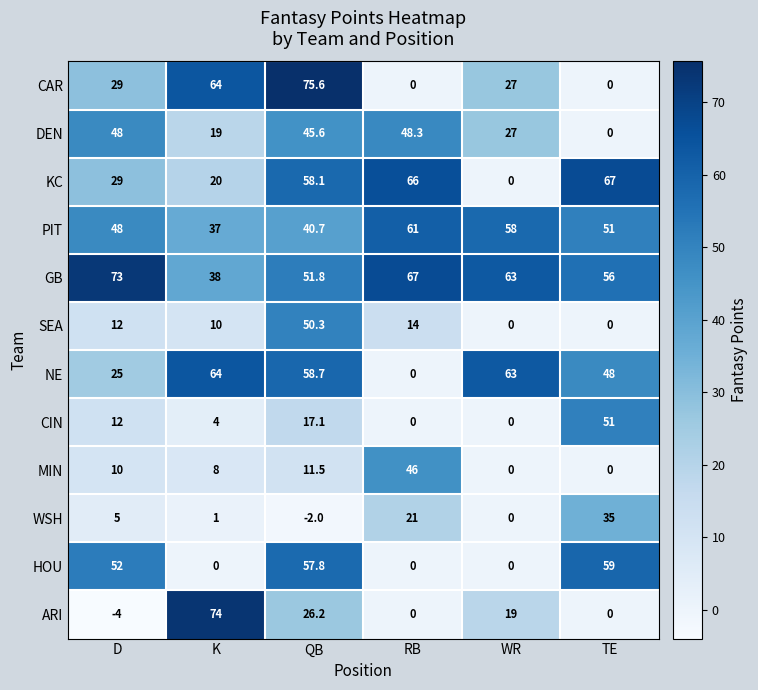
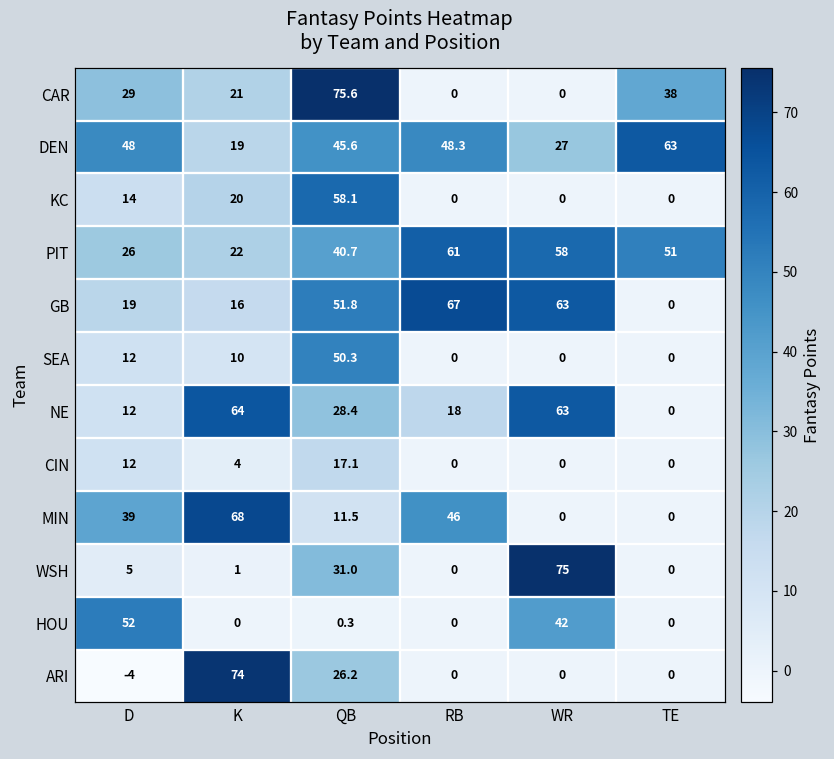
  {
    "CAR": {
      "D": 29,
-     "K": 64,
+     "K": 21,
      "QB": 75.6,
      "RB": 0,
-     "WR": 27,
-     "TE": 0
+     "WR": 0,
+     "TE": 38
    },
    "DEN": {
      "D": 48,
      "K": 19,
      "QB": 45.6,
      "RB": 48.3,
      "WR": 27,
-     "TE": 0
+     "TE": 63
    },
    "KC": {
-     "D": 29,
+     "D": 14,
      "K": 20,
      "QB": 58.1,
-     "RB": 66,
+     "RB": 0,
      "WR": 0,
-     "TE": 67
+     "TE": 0
    },
    "PIT": {
-     "D": 48,
-     "K": 37,
+     "D": 26,
+     "K": 22,
      "QB": 40.7,
      "RB": 61,
      "WR": 58,
      "TE": 51
    },
    "GB": {
-     "D": 73,
-     "K": 38,
+     "D": 19,
+     "K": 16,
      "QB": 51.8,
      "RB": 67,
      "WR": 63,
-     "TE": 56
+     "TE": 0
    },
    "SEA": {
      "D": 12,
      "K": 10,
      "QB": 50.3,
-     "RB": 14,
+     "RB": 0,
      "WR": 0,
      "TE": 0
    },
    "NE": {
-     "D": 25,
+     "D": 12,
      "K": 64,
-     "QB": 58.7,
-     "RB": 0,
+     "QB": 28.4,
+     "RB": 18,
      "WR": 63,
-     "TE": 48
+     "TE": 0
    },
    "CIN": {
      "D": 12,
      "K": 4,
      "QB": 17.1,
      "RB": 0,
      "WR": 0,
-     "TE": 51
+     "TE": 0
    },
    "MIN": {
-     "D": 10,
-     "K": 8,
+     "D": 39,
+     "K": 68,
      "QB": 11.5,
      "RB": 46,
      "WR": 0,
      "TE": 0
    },
    "WSH": {
      "D": 5,
      "K": 1,
-     "QB": -2.0,
-     "RB": 21,
-     "WR": 0,
-     "TE": 35
+     "QB": 31.0,
+     "RB": 0,
+     "WR": 75,
+     "TE": 0
    },
    "HOU": {
      "D": 52,
      "K": 0,
-     "QB": 57.8,
+     "QB": 0.3,
      "RB": 0,
-     "WR": 0,
-     "TE": 59
+     "WR": 42,
+     "TE": 0
    },
    "ARI": {
      "D": -4,
      "K": 74,
      "QB": 26.2,
      "RB": 0,
-     "WR": 19,
+     "WR": 0,
      "TE": 0
    }
  }
